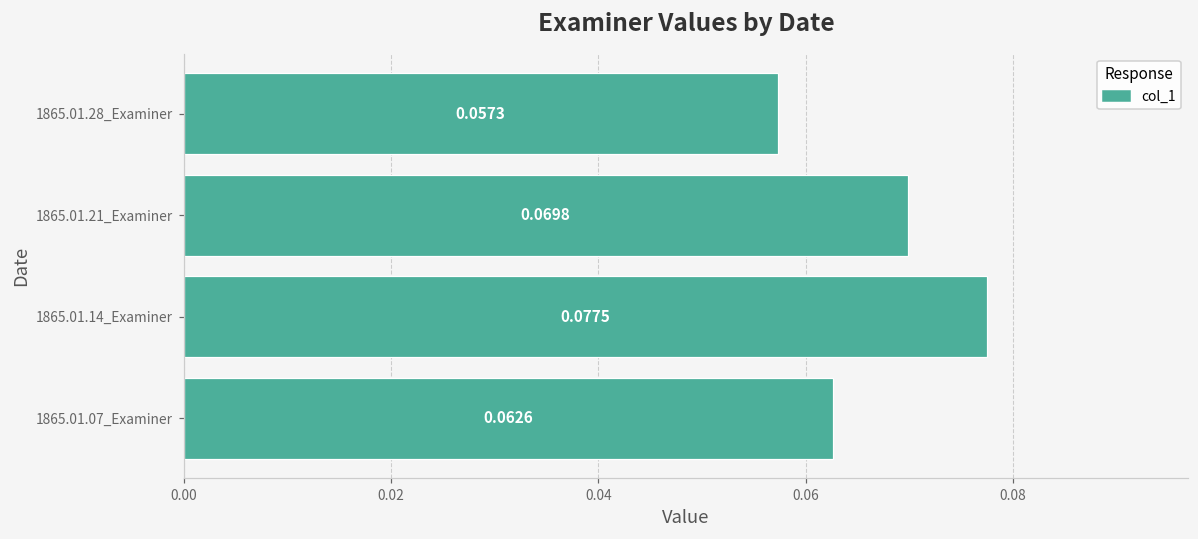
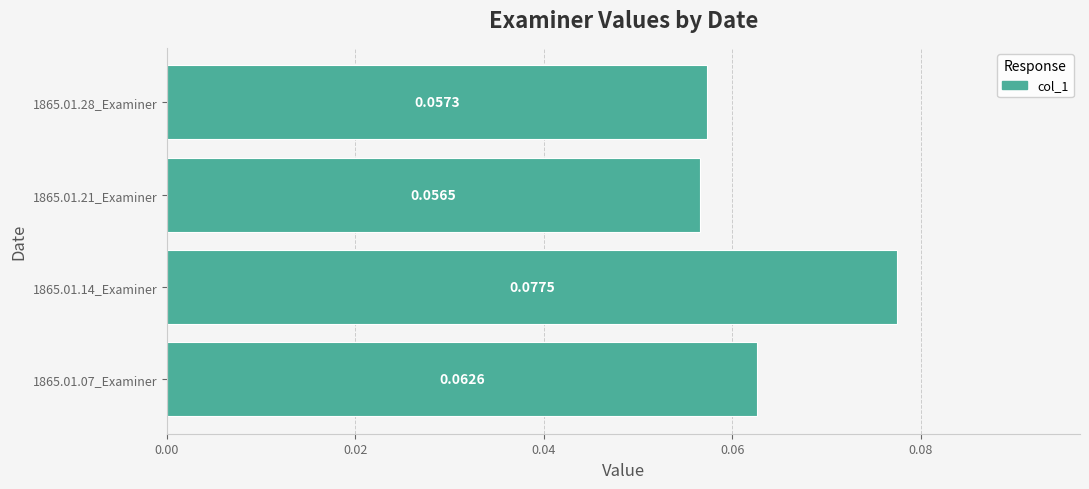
  {
    "1865.01.28_Examiner": 0.0573,
-   "1865.01.21_Examiner": 0.0698,
+   "1865.01.21_Examiner": 0.0565,
    "1865.01.14_Examiner": 0.0775,
    "1865.01.07_Examiner": 0.0626
  }
